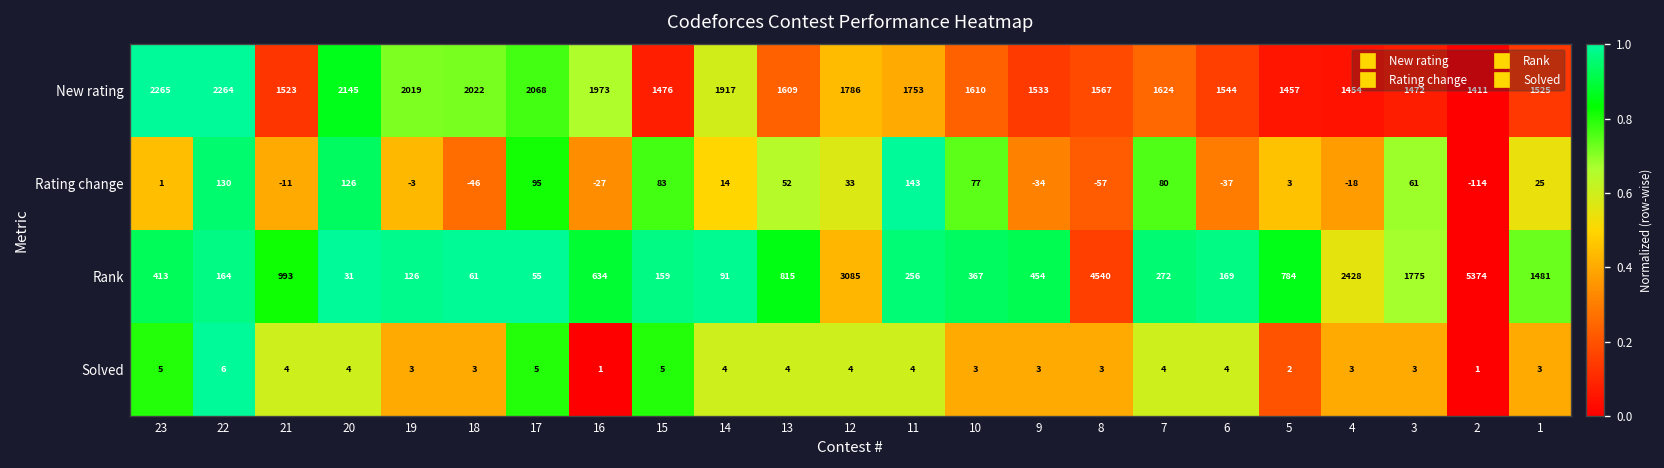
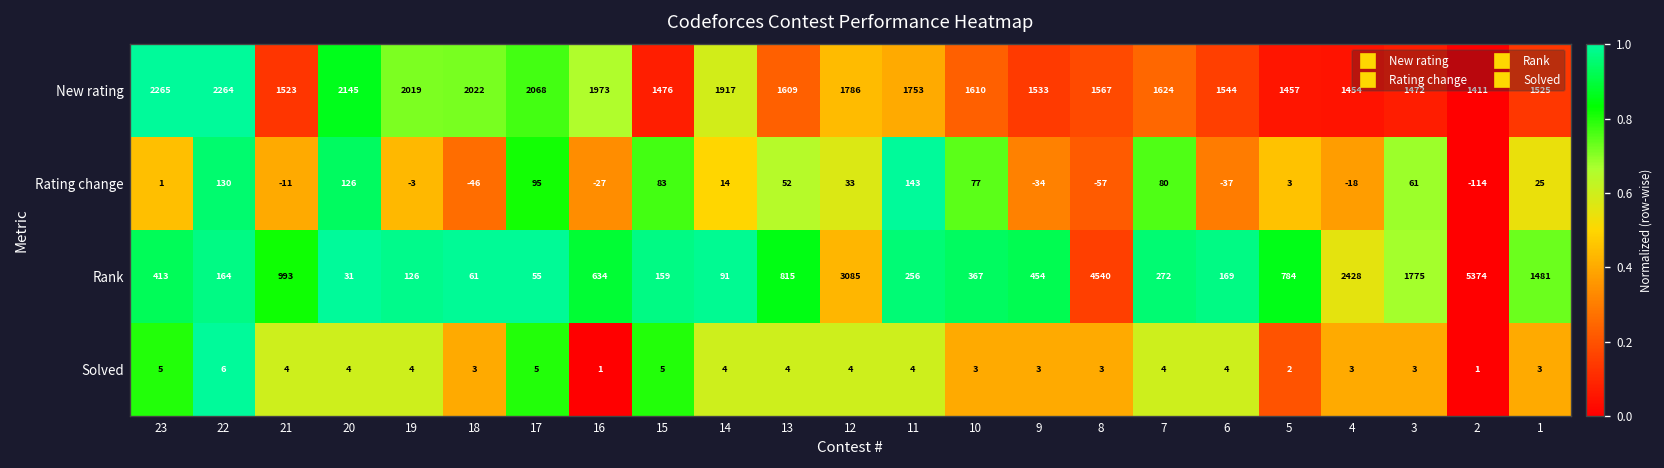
  {
    "New rating": {
      "23": 2265,
      "22": 2264,
      "21": 1523,
      "20": 2145,
      "19": 2019,
      "18": 2022,
      "17": 2068,
      "16": 1973,
      "15": 1476,
      "14": 1917,
      "13": 1609,
      "12": 1786,
      "11": 1753,
      "10": 1610,
      "9": 1533,
      "8": 1567,
      "7": 1624,
      "6": 1544,
      "5": 1457
    },
    "Rating change": {
      "23": 1,
      "22": 130,
      "21": -11,
      "20": 126,
      "19": -3,
      "18": -46,
      "17": 95,
      "16": -27,
      "15": 83,
      "14": 14,
      "13": 52,
      "12": 33,
      "11": 143,
      "10": 77,
      "9": -34,
      "8": -57,
      "7": 80,
      "6": -37,
      "5": 3,
      "4": -18,
      "3": 61,
      "2": -114,
      "1": 25
    },
    "Rank": {
      "23": 413,
      "22": 164,
      "21": 993,
      "20": 31,
      "19": 126,
      "18": 61,
      "17": 55,
      "16": 634,
      "15": 159,
      "14": 91,
      "13": 815,
      "12": 3085,
      "11": 256,
      "10": 367,
      "9": 454,
      "8": 4540,
      "7": 272,
      "6": 169,
      "5": 784,
      "4": 2428,
      "3": 1775,
      "2": 5374,
      "1": 1481
    },
    "Solved": {
      "23": 5,
      "22": 6,
      "21": 4,
      "20": 4,
-     "19": 3,
+     "19": 4,
      "18": 3,
      "17": 5,
      "16": 1,
      "15": 5,
      "14": 4,
      "13": 4,
      "12": 4,
      "11": 4,
      "10": 3,
      "9": 3,
      "8": 3,
      "7": 4,
      "6": 4,
      "5": 2,
      "4": 3,
      "3": 3,
      "2": 1,
      "1": 3
    }
  }
